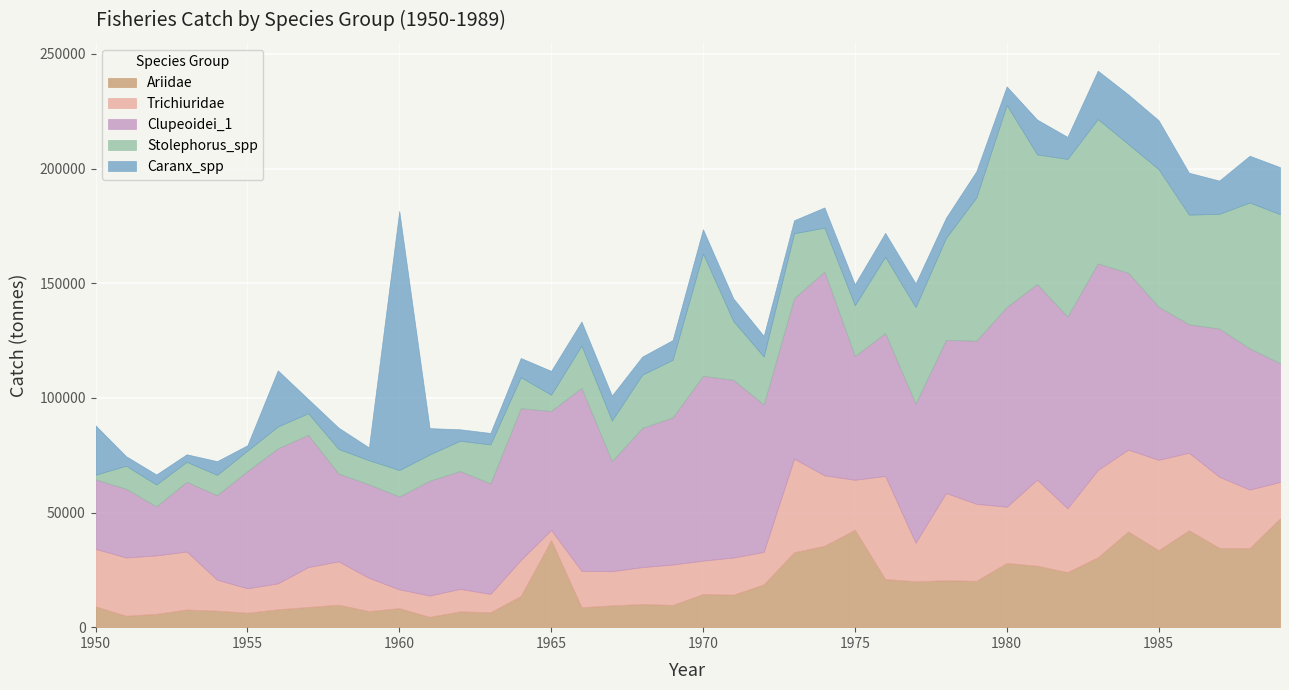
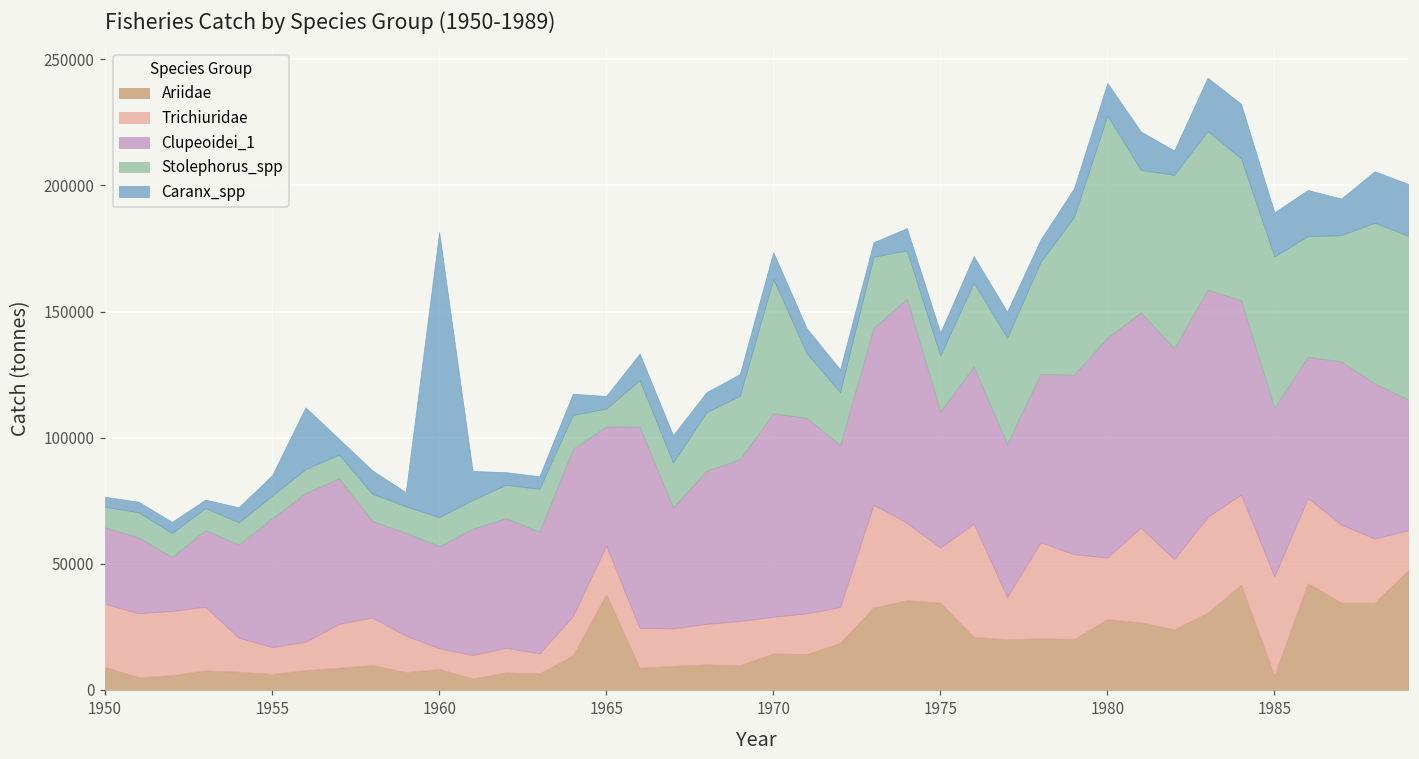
  {
    "Ariidae": {
      "1950": 9000,
      "1955": 6000,
      "1960": 8000,
      "1965": 38000,
      "1970": 14000,
-     "1975": 42000,
+     "1975": 35000,
      "1980": 28000,
-     "1985": 34000
+     "1985": 6000
    },
    "Trichiuridae": {
      "1950": 25000,
      "1955": 11000,
      "1960": 8000,
-     "1965": 4000,
+     "1965": 19000,
      "1970": 15000,
      "1975": 22000,
      "1980": 25000,
      "1985": 39000
    },
    "Clupeoidei_1": {
      "1950": 30000,
      "1955": 51000,
      "1960": 41000,
-     "1965": 52000,
+     "1965": 47000,
      "1970": 81000,
      "1975": 54000,
      "1980": 87000,
      "1985": 67000
    },
    "Stolephorus_spp": {
-     "1950": 2000,
+     "1950": 8000,
      "1955": 9000,
      "1960": 12000,
      "1965": 7000,
      "1970": 53000,
      "1975": 22000,
      "1980": 88000,
      "1985": 60000
    },
    "Caranx_spp": {
-     "1950": 22000,
-     "1955": 2000,
+     "1950": 4000,
+     "1955": 8000,
      "1960": 113000,
-     "1965": 10000,
+     "1965": 5000,
      "1970": 11000,
      "1975": 9000,
-     "1980": 8000,
-     "1985": 21000
+     "1980": 13000,
+     "1985": 17000
    }
  }
